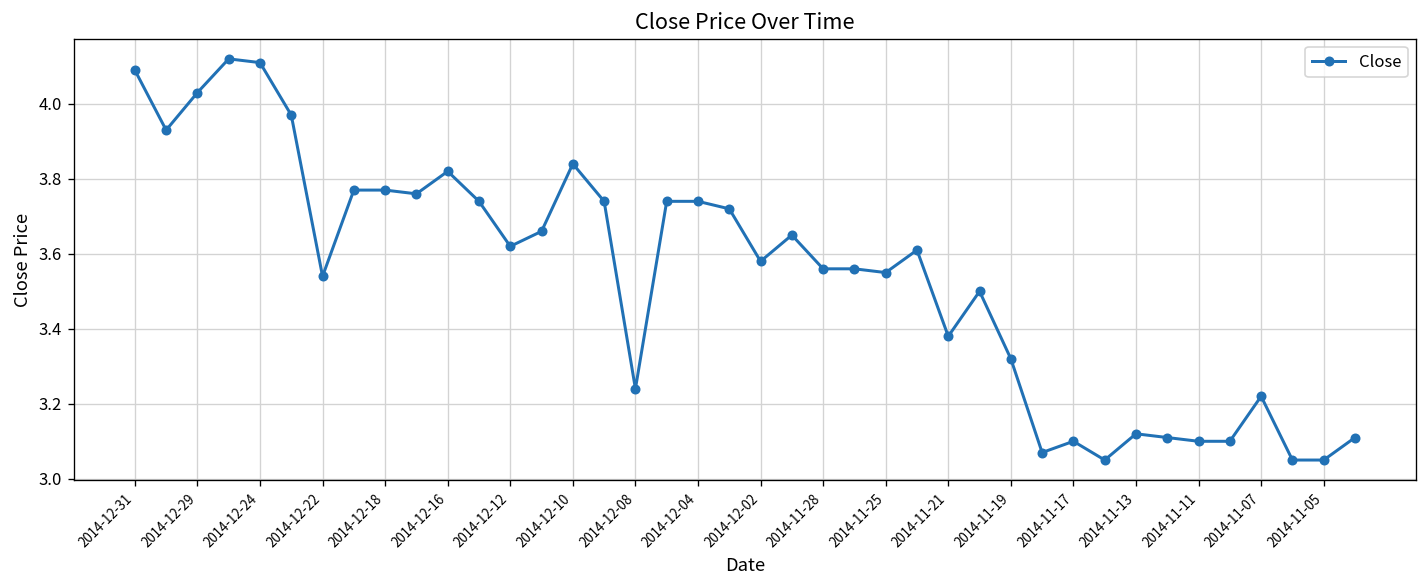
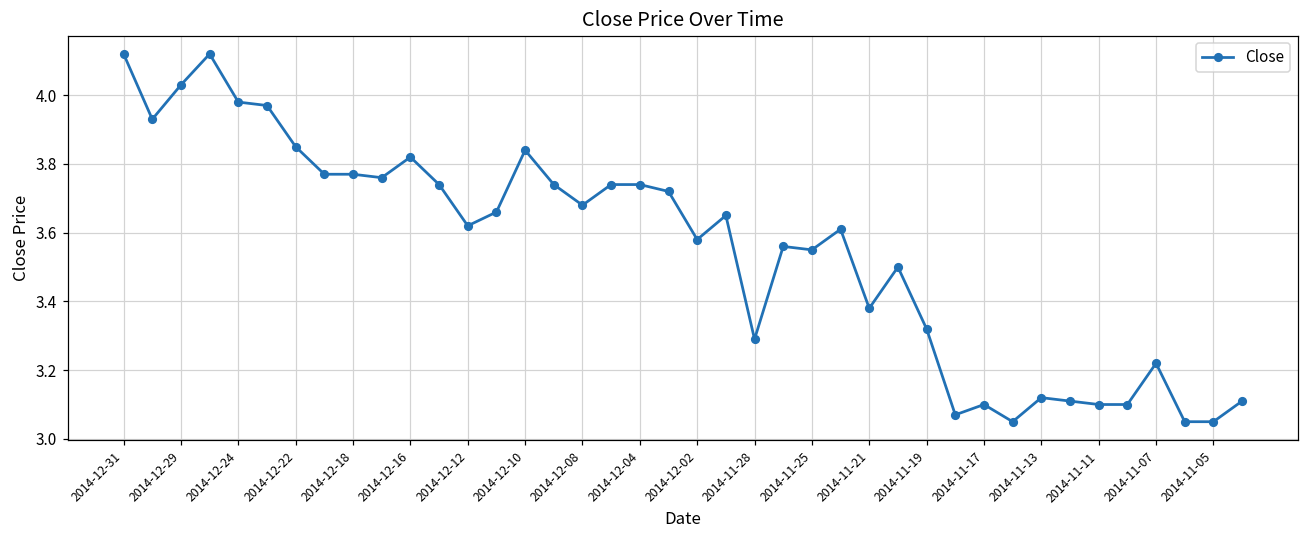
  {
-   "2014-12-31": 4.09,
+   "2014-12-31": 4.12,
    "2014-12-29": 4.03,
-   "2014-12-24": 4.11,
-   "2014-12-22": 3.54,
+   "2014-12-24": 3.98,
+   "2014-12-22": 3.85,
    "2014-12-18": 3.77,
    "2014-12-16": 3.82,
    "2014-12-12": 3.62,
    "2014-12-10": 3.84,
-   "2014-12-08": 3.24,
+   "2014-12-08": 3.68,
    "2014-12-04": 3.74,
    "2014-12-02": 3.58,
-   "2014-11-28": 3.56,
+   "2014-11-28": 3.29,
    "2014-11-25": 3.55,
    "2014-11-21": 3.38,
    "2014-11-19": 3.32,
    "2014-11-17": 3.10,
    "2014-11-13": 3.12,
    "2014-11-11": 3.10,
    "2014-11-07": 3.22,
    "2014-11-05": 3.05
  }
